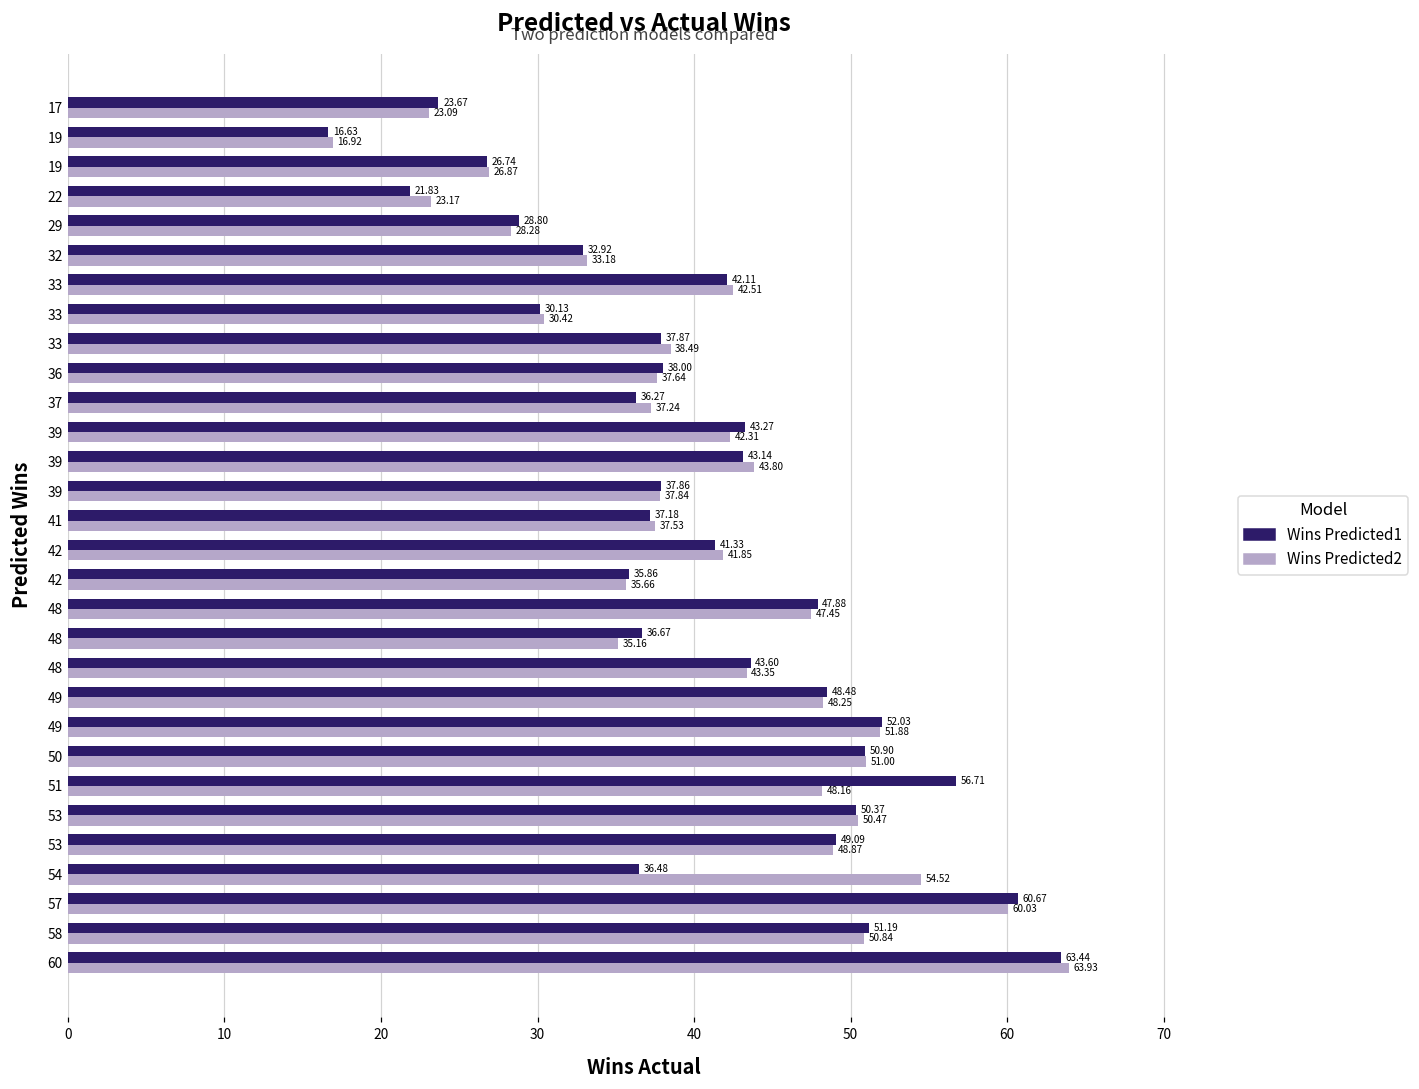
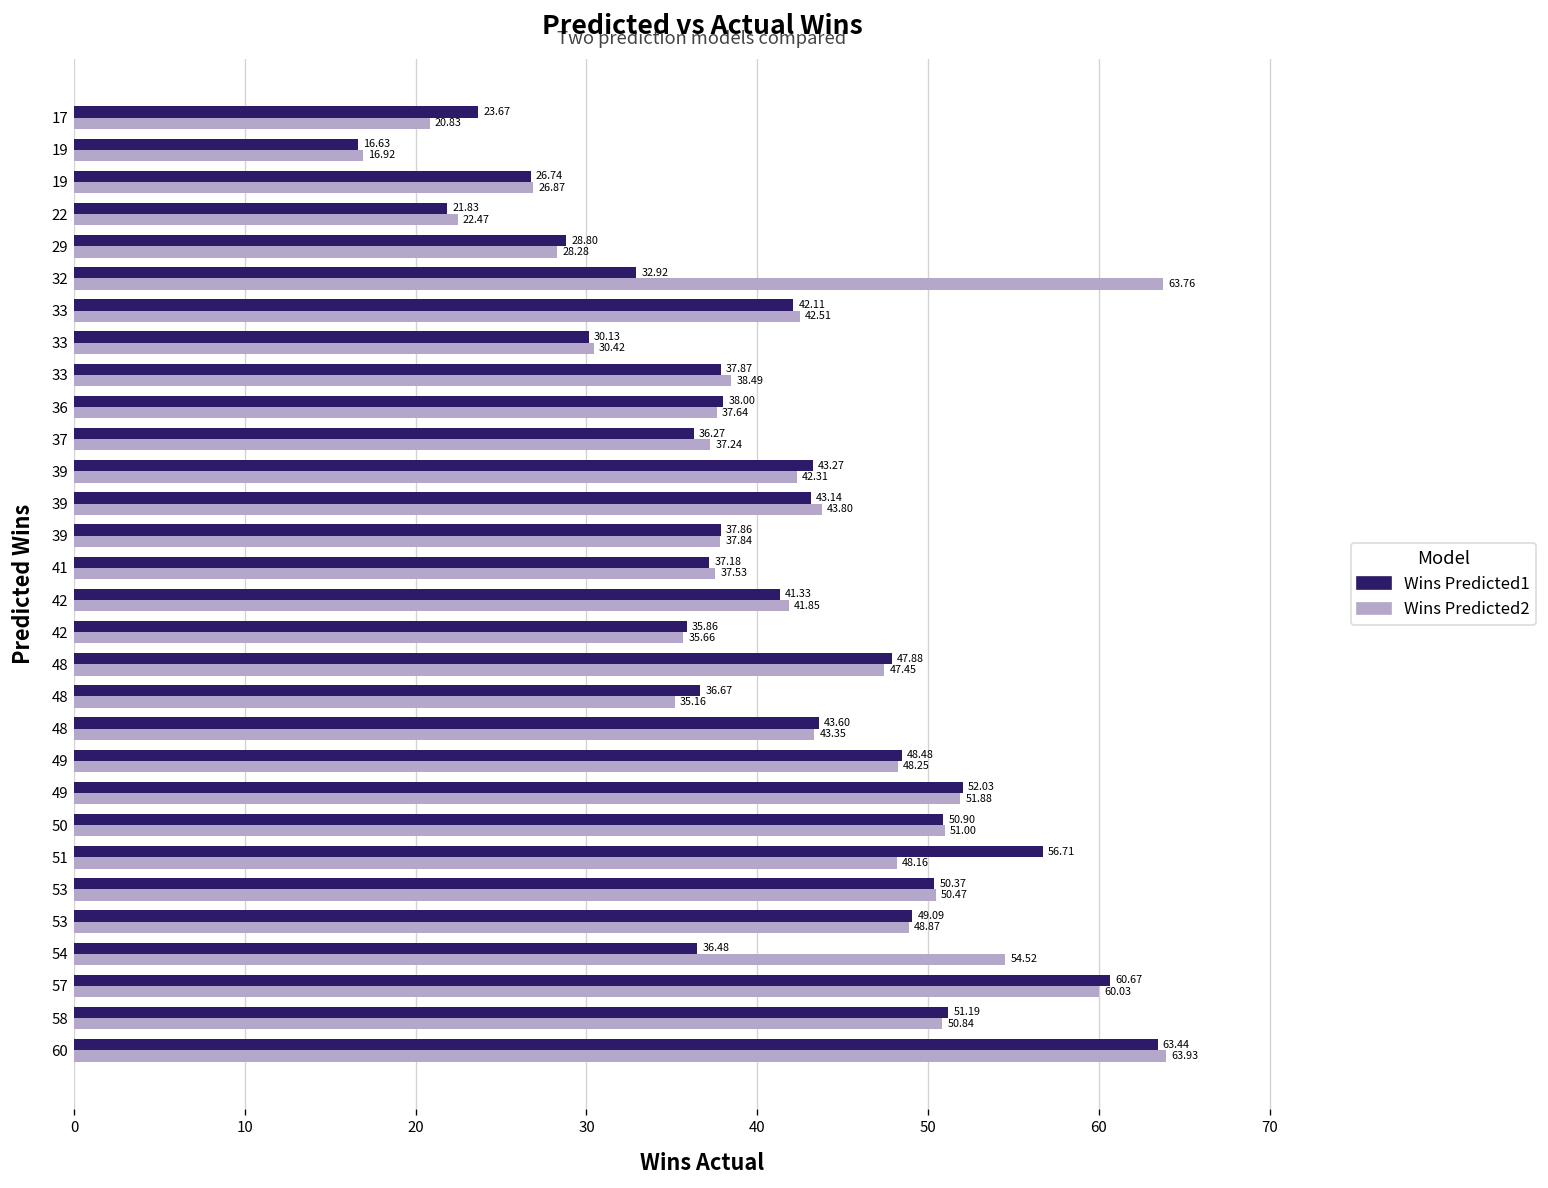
  {
    "Wins Predicted1": {
      "17": 23.67,
      "22": 21.83,
      "29": 28.80,
      "32": 32.92,
      "36": 38.00,
      "37": 36.27,
      "41": 37.18,
      "50": 50.90,
      "51": 56.71,
      "54": 36.48,
      "57": 60.67,
      "58": 51.19,
      "60": 63.44
    },
    "Wins Predicted2": {
-     "17": 23.09,
-     "22": 23.17,
+     "17": 20.83,
+     "22": 22.47,
      "29": 28.28,
-     "32": 33.18,
+     "32": 63.76,
      "36": 37.64,
      "37": 37.24,
      "41": 37.53,
      "50": 51.00,
      "51": 48.16,
      "54": 54.52,
      "57": 60.03,
      "58": 50.84,
      "60": 63.93
    }
  }
